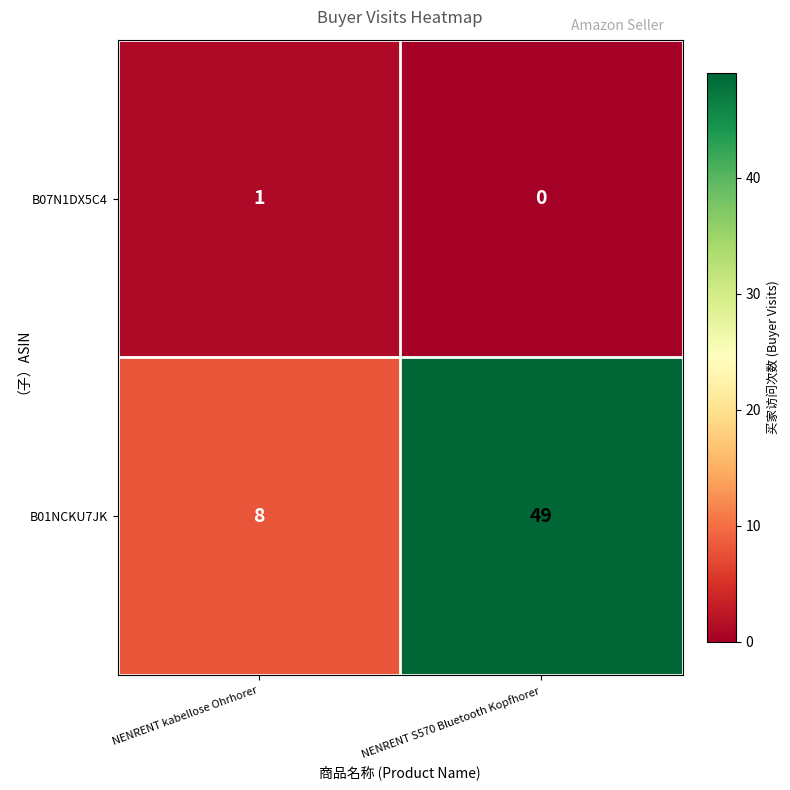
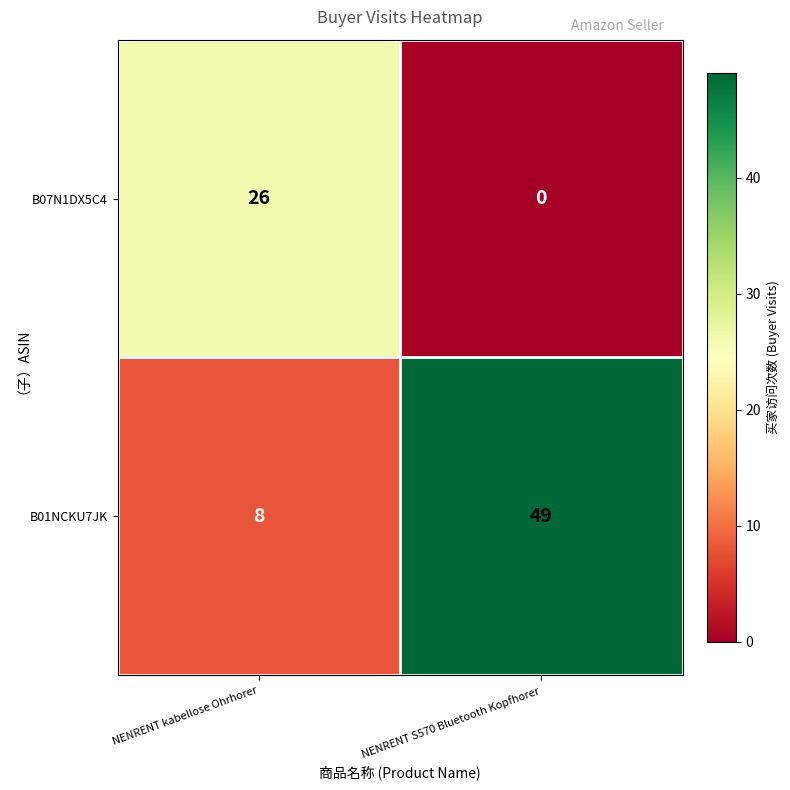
  {
    "B07N1DX5C4": {
-     "NENRENT kabellose Ohrhorer": 1,
+     "NENRENT kabellose Ohrhorer": 26,
      "NENRENT S570 Bluetooth Kopfhorer": 0
    },
    "B01NCKU7JK": {
      "NENRENT kabellose Ohrhorer": 8,
      "NENRENT S570 Bluetooth Kopfhorer": 49
    }
  }
